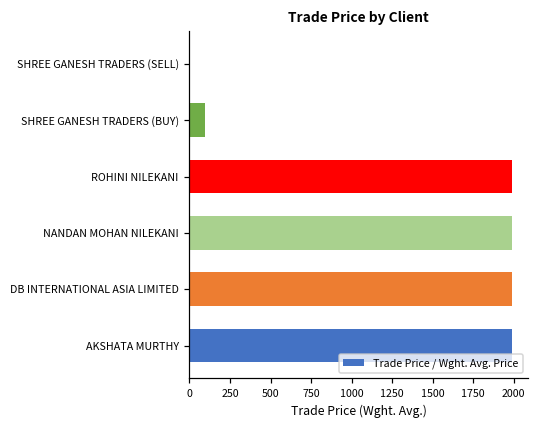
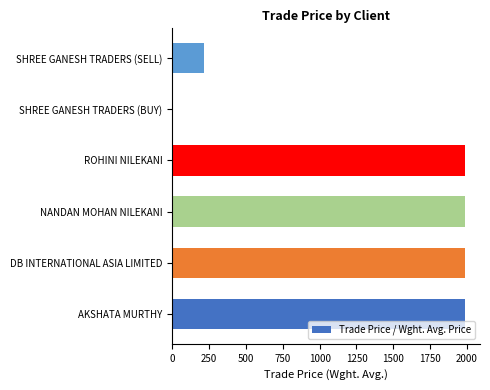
  {
-   "SHREE GANESH TRADERS (SELL)": 0,
-   "SHREE GANESH TRADERS (BUY)": 100,
+   "SHREE GANESH TRADERS (SELL)": 210,
+   "SHREE GANESH TRADERS (BUY)": 0,
    "ROHINI NILEKANI": 1990,
    "NANDAN MOHAN NILEKANI": 1990,
    "DB INTERNATIONAL ASIA LIMITED": 1990,
    "AKSHATA MURTHY": 1990
  }
